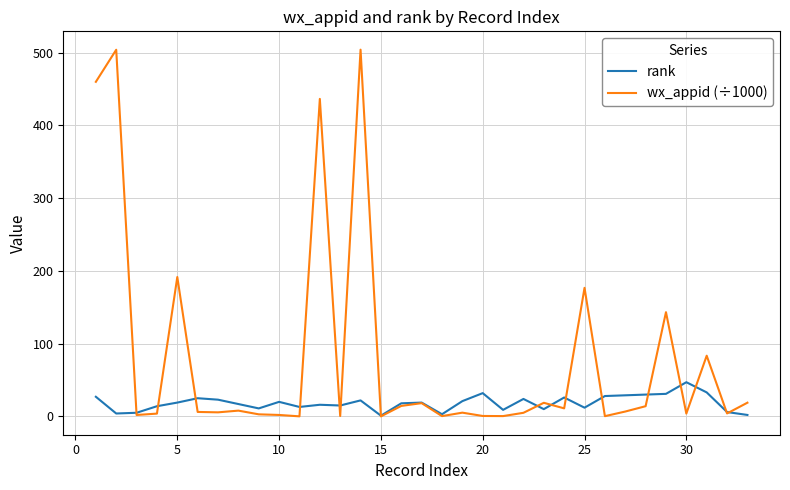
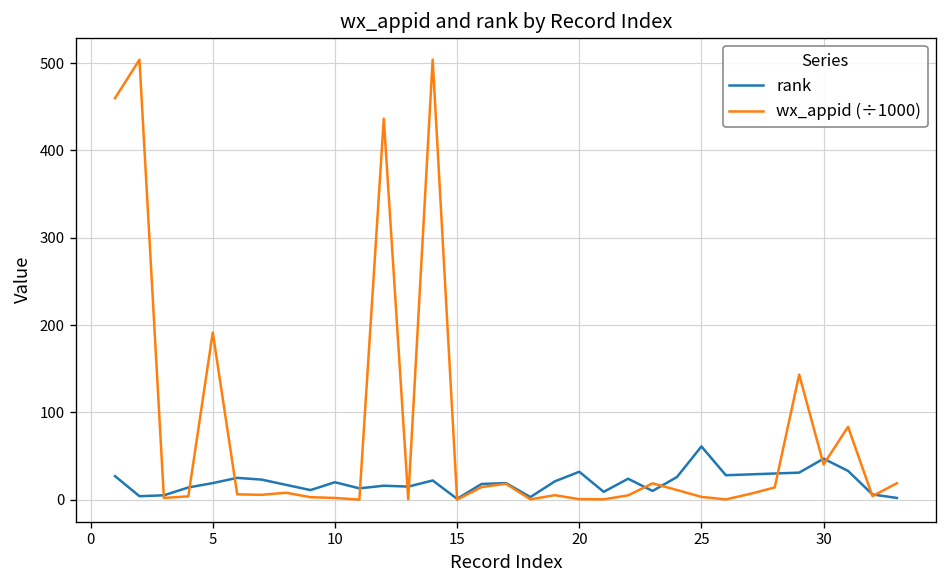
  {
    "rank": {
      "5": 20,
      "10": 20,
      "20": 30,
-     "25": 10,
+     "25": 60,
      "30": 50
    },
    "wx_appid (÷1000)": {
      "5": 190,
      "10": 0,
      "20": 0,
-     "25": 180,
-     "30": 0
+     "25": 0,
+     "30": 40
    }
  }
